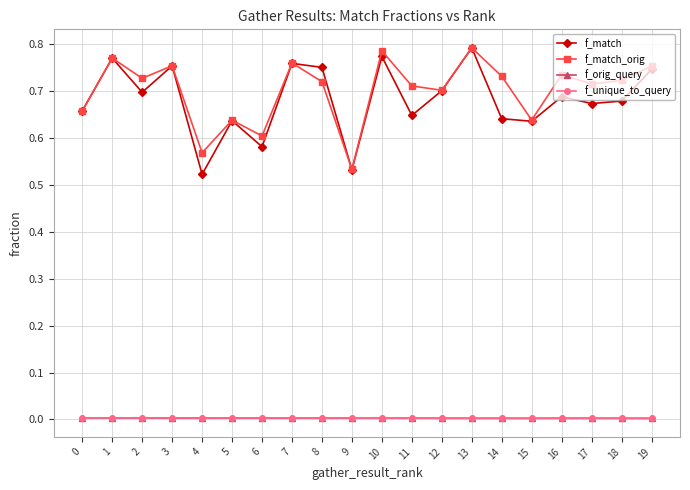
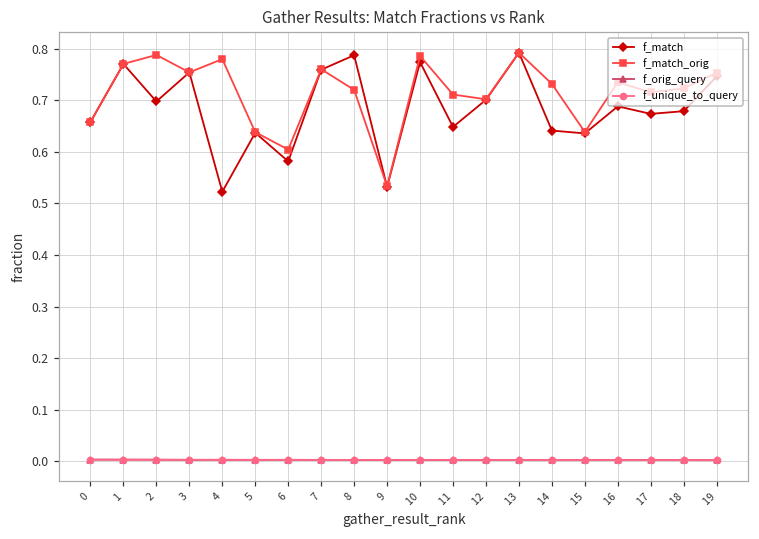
  {
    "f_match": {
      "2": 0.70,
      "4": 0.52,
      "6": 0.58,
-     "8": 0.75,
+     "8": 0.79,
      "10": 0.77,
      "11": 0.65,
      "14": 0.64,
      "17": 0.67,
      "18": 0.68
    },
    "f_match_orig": {
-     "2": 0.73,
-     "4": 0.57,
+     "2": 0.79,
+     "4": 0.78,
      "6": 0.60,
      "8": 0.72,
      "10": 0.79,
      "11": 0.71,
      "14": 0.73
    },
    "f_unique_to_query": {
      "0": 0.00,
      "1": 0.00,
      "2": 0.00,
      "3": 0.00,
      "4": 0.00,
      "5": 0.00,
      "6": 0.00,
      "7": 0.00,
      "8": 0.00,
      "9": 0.00,
      "10": 0.00,
      "11": 0.00,
      "12": 0.00,
      "13": 0.00,
      "14": 0.00,
      "15": 0.00,
      "16": 0.00,
      "17": 0.00,
      "18": 0.00,
      "19": 0.00
    }
  }
